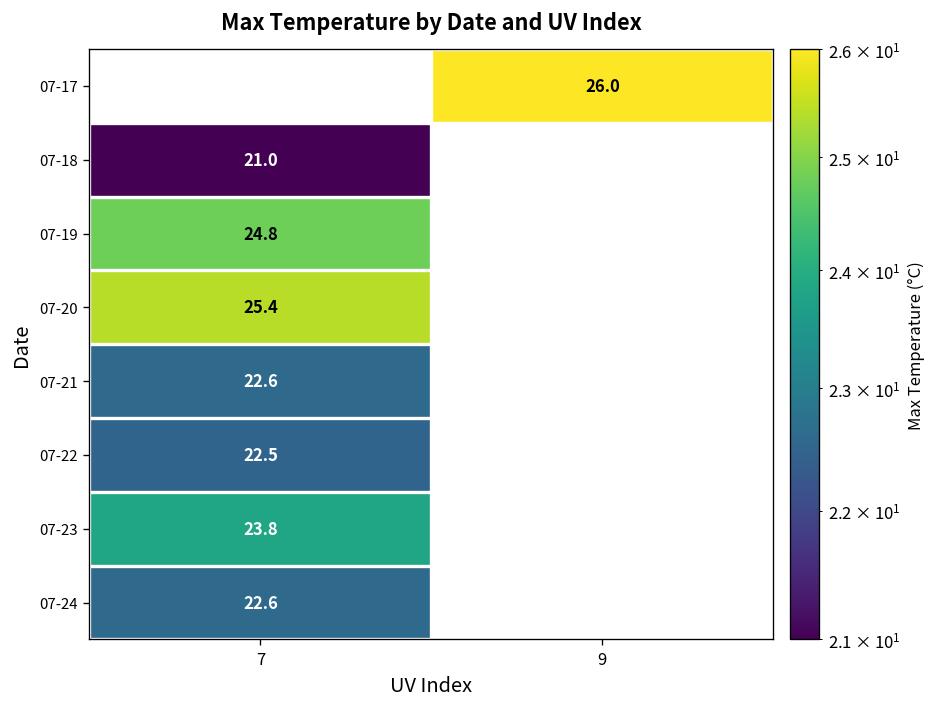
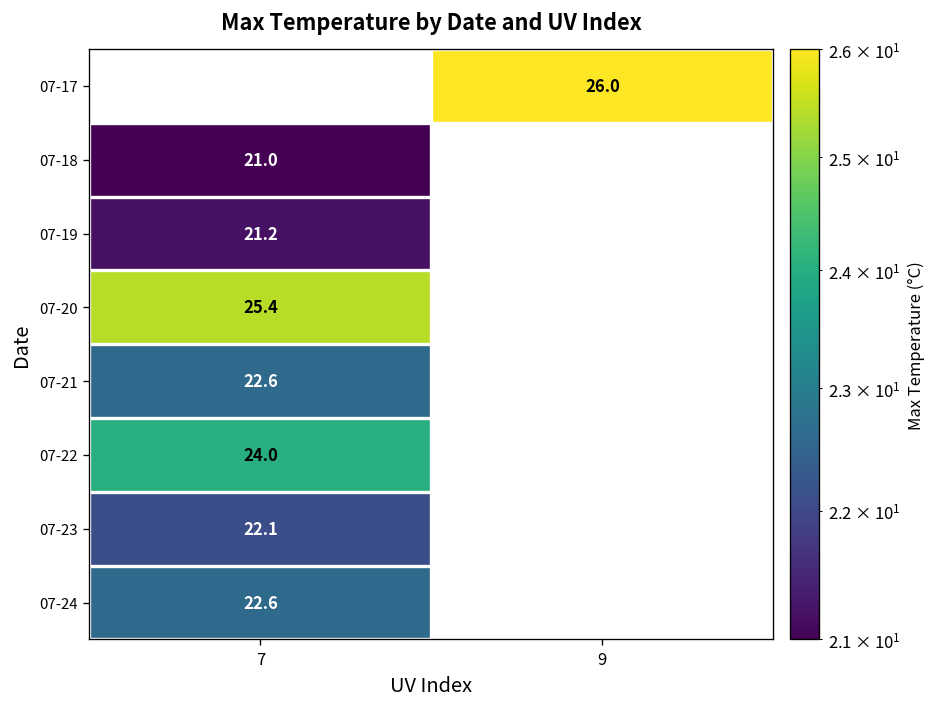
  {
    "07-17": {
      "9": 26.0
    },
    "07-18": {
      "7": 21.0
    },
    "07-19": {
-     "7": 24.8
+     "7": 21.2
    },
    "07-20": {
      "7": 25.4
    },
    "07-21": {
      "7": 22.6
    },
    "07-22": {
-     "7": 22.5
+     "7": 24.0
    },
    "07-23": {
-     "7": 23.8
+     "7": 22.1
    },
    "07-24": {
      "7": 22.6
    }
  }
